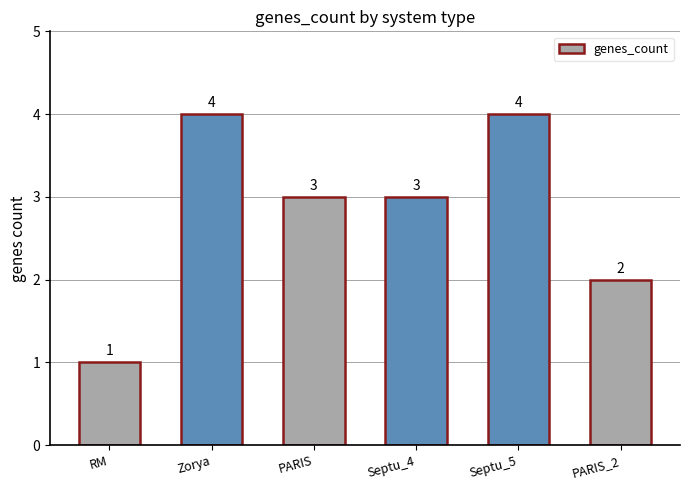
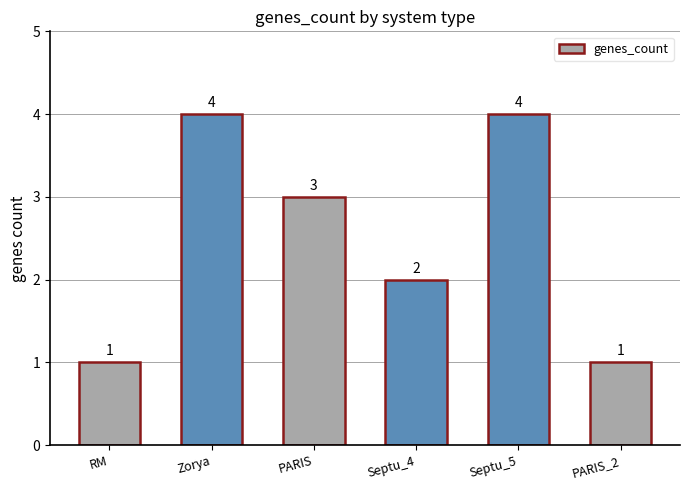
  {
    "RM": 1,
    "Zorya": 4,
    "PARIS": 3,
-   "Septu_4": 3,
+   "Septu_4": 2,
    "Septu_5": 4,
-   "PARIS_2": 2
+   "PARIS_2": 1
  }
